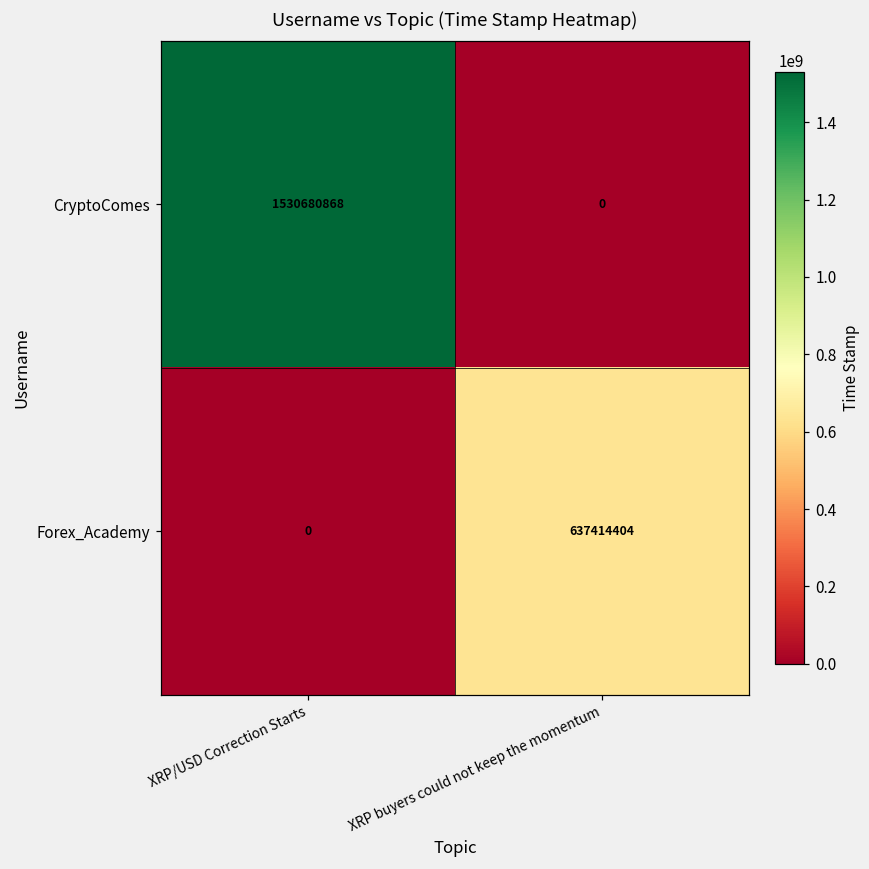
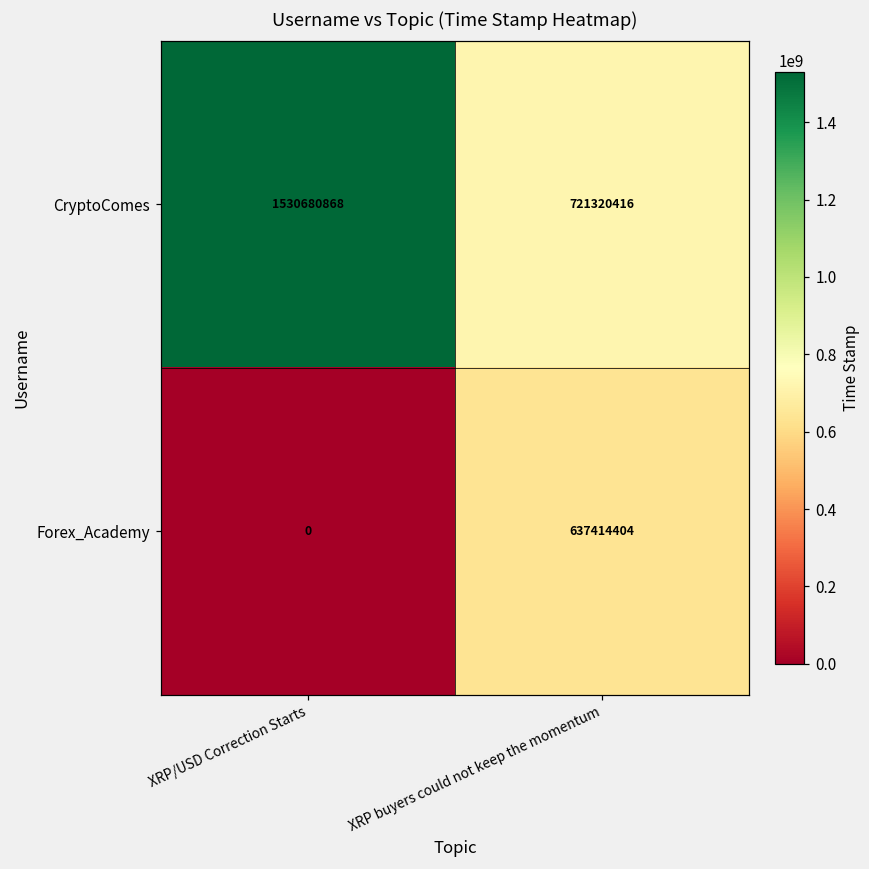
  {
    "CryptoComes": {
      "XRP/USD Correction Starts": 1530680868,
-     "XRP buyers could not keep the momentum": 0
+     "XRP buyers could not keep the momentum": 721320416
    },
    "Forex_Academy": {
      "XRP/USD Correction Starts": 0,
      "XRP buyers could not keep the momentum": 637414404
    }
  }
